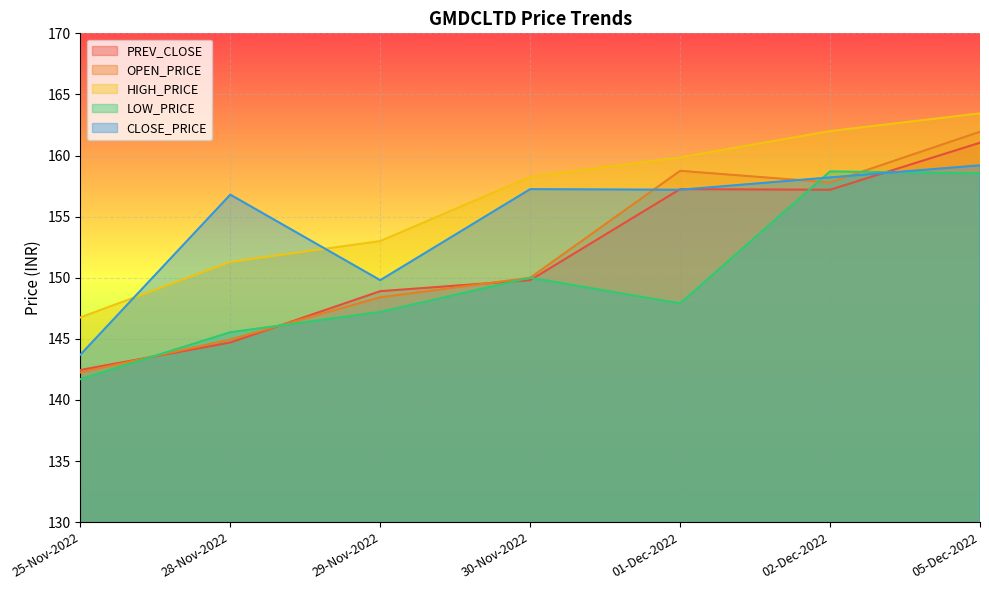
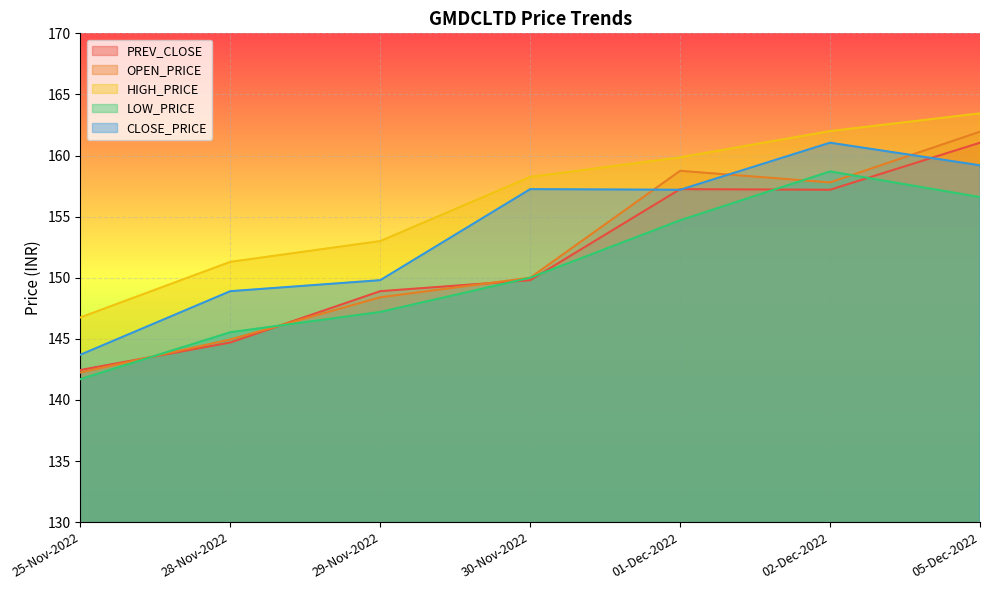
  {
    "LOW_PRICE": {
      "25-Nov-2022": 141.7,
      "28-Nov-2022": 145.5,
      "29-Nov-2022": 147.2,
-     "01-Dec-2022": 147.9,
+     "01-Dec-2022": 154.7,
      "02-Dec-2022": 158.7,
-     "05-Dec-2022": 158.6
+     "05-Dec-2022": 156.6
    },
    "CLOSE_PRICE": {
      "25-Nov-2022": 143.7,
-     "28-Nov-2022": 156.8,
+     "28-Nov-2022": 148.9,
      "29-Nov-2022": 149.8,
      "30-Nov-2022": 157.3,
-     "02-Dec-2022": 158.2,
+     "02-Dec-2022": 161.1,
      "05-Dec-2022": 159.2
    }
  }
